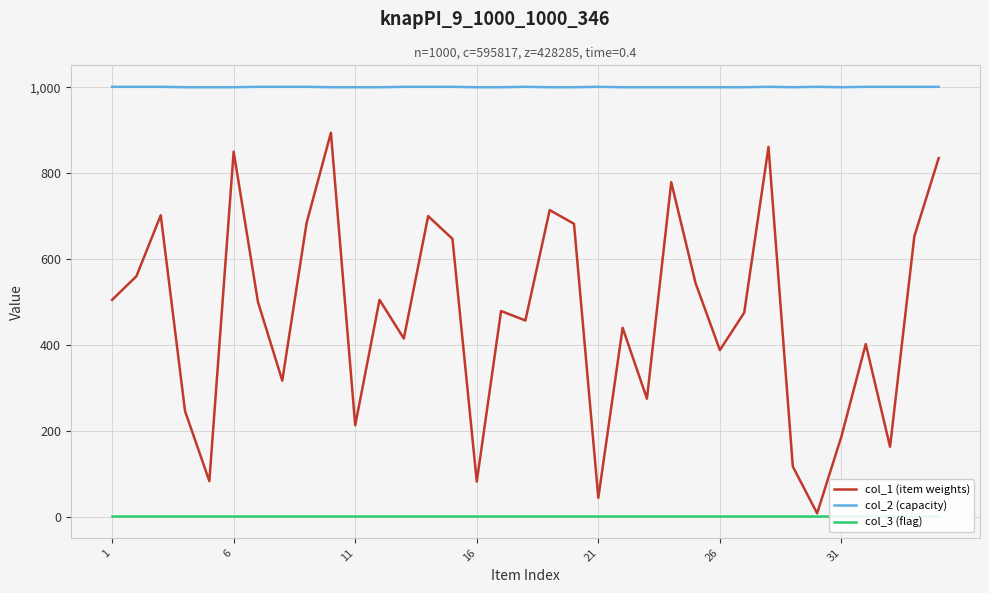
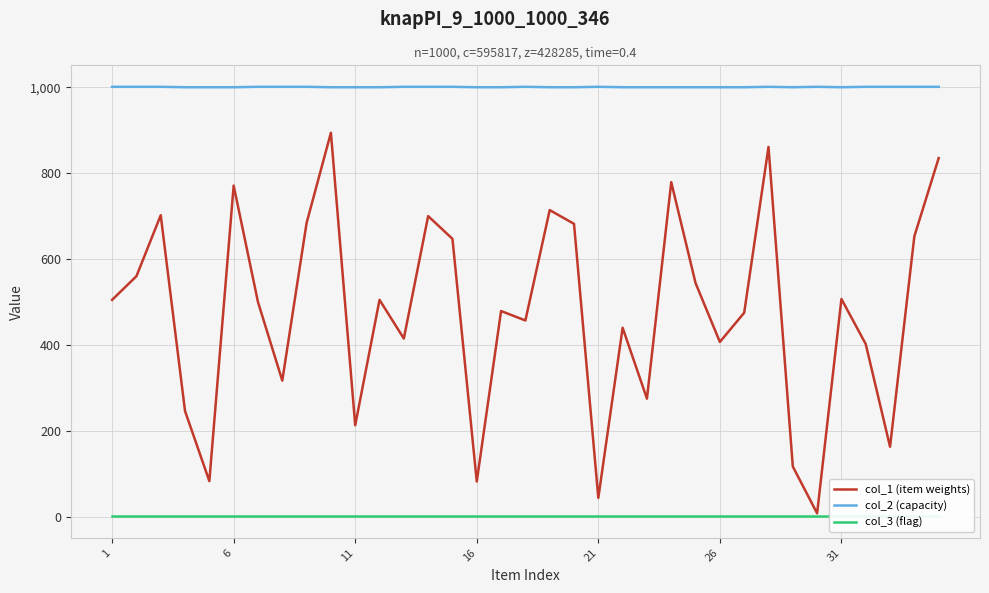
  {
    "col_1 (item weights)": {
      "1": "510",
-     "6": "850",
+     "6": "770",
      "11": "210",
      "16": "80",
      "21": "40",
-     "26": "390",
-     "31": "190"
+     "26": "410",
+     "31": "510"
    },
    "col_2 (capacity)": {
      "1": "1,000",
      "6": "1,000",
      "11": "1,000",
      "16": "1,000",
      "21": "1,000",
      "26": "1,000",
      "31": "1,000"
    },
    "col_3 (flag)": {
      "1": "0",
      "6": "0",
      "11": "0",
      "16": "0",
      "21": "0",
      "26": "0"
    }
  }
